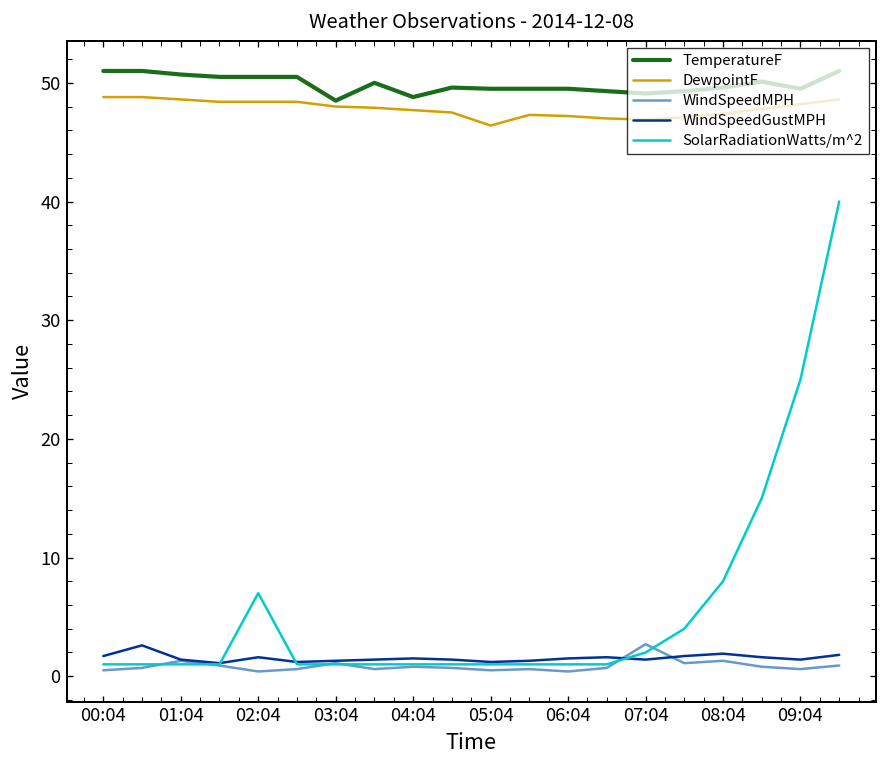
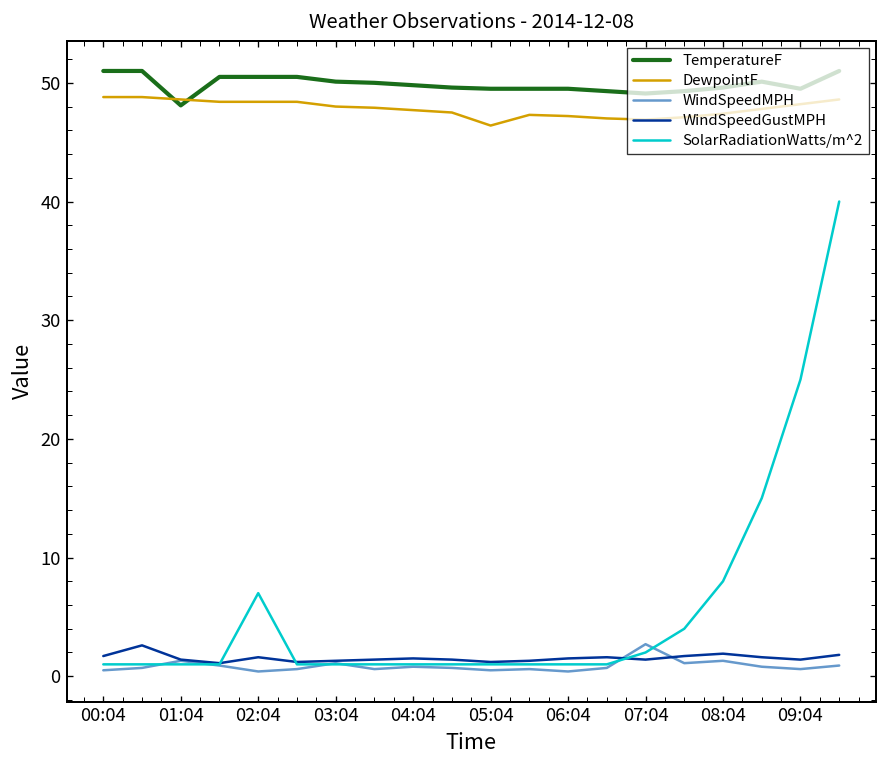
  {
    "TemperatureF": {
      "00:04": 51,
-     "01:04": 51,
+     "01:04": 48,
      "02:04": 51,
-     "03:04": 49,
-     "04:04": 49,
+     "03:04": 50,
+     "04:04": 50,
      "05:04": 50,
      "06:04": 50
    },
    "DewpointF": {
      "00:04": 49,
      "01:04": 49,
      "02:04": 48,
      "03:04": 48,
      "04:04": 48,
      "05:04": 46,
      "06:04": 47
    },
    "WindSpeedMPH": {
      "00:04": 1,
      "02:04": 0,
      "05:04": 1,
      "06:04": 0,
      "07:04": 3,
      "08:04": 1,
      "09:04": 1
    },
    "WindSpeedGustMPH": {
      "00:04": 2,
      "02:04": 2,
      "04:04": 2,
      "06:04": 2,
      "07:04": 1,
      "08:04": 2,
      "09:04": 1
    },
    "SolarRadiationWatts/m^2": {
      "00:04": 1,
      "01:04": 1,
      "02:04": 7,
      "06:04": 1,
      "07:04": 2,
      "08:04": 8,
      "09:04": 25
    }
  }
